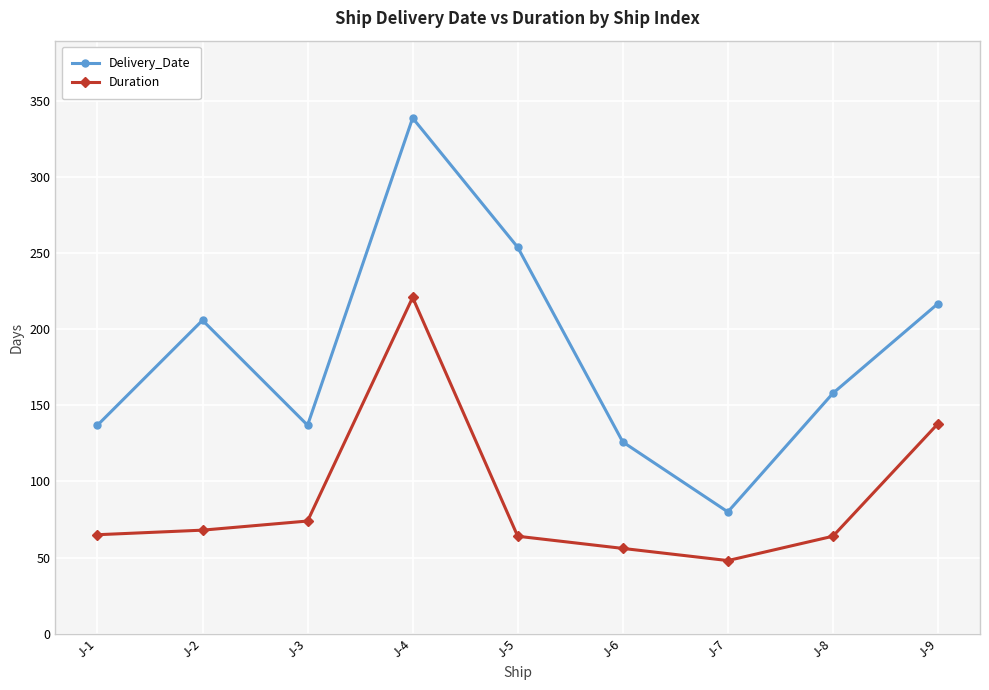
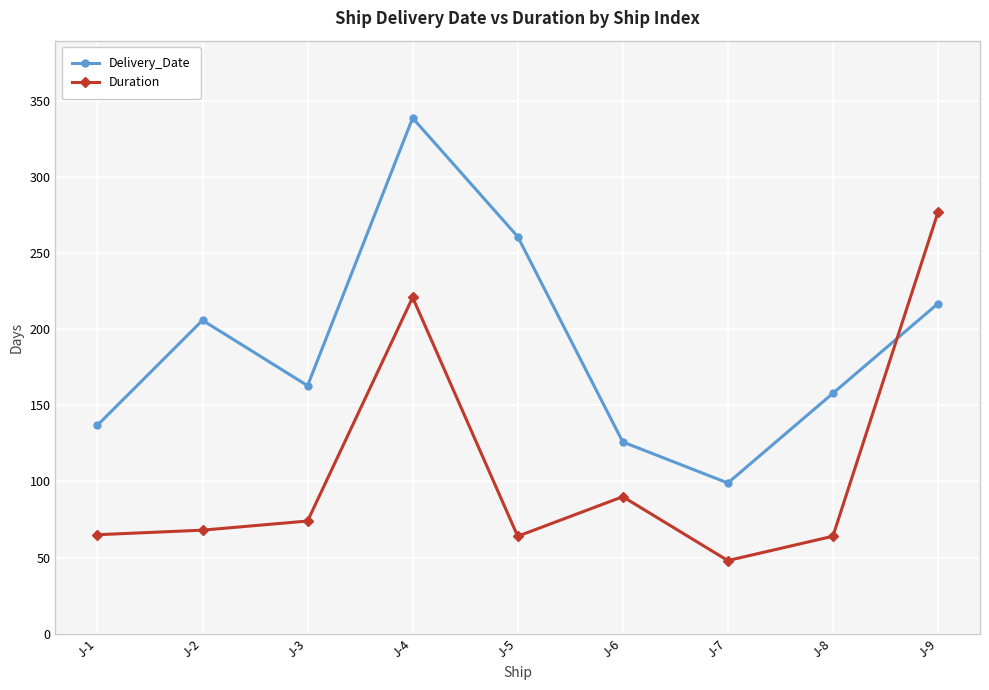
  {
    "Delivery_Date": {
      "J-1": 137,
      "J-2": 206,
-     "J-3": 137,
+     "J-3": 163,
      "J-4": 339,
-     "J-5": 254,
+     "J-5": 261,
      "J-6": 126,
-     "J-7": 80,
+     "J-7": 99,
      "J-8": 158,
      "J-9": 217
    },
    "Duration": {
      "J-1": 65,
      "J-2": 68,
      "J-3": 74,
      "J-4": 221,
      "J-5": 64,
-     "J-6": 56,
+     "J-6": 90,
      "J-7": 48,
      "J-8": 64,
-     "J-9": 138
+     "J-9": 277
    }
  }
